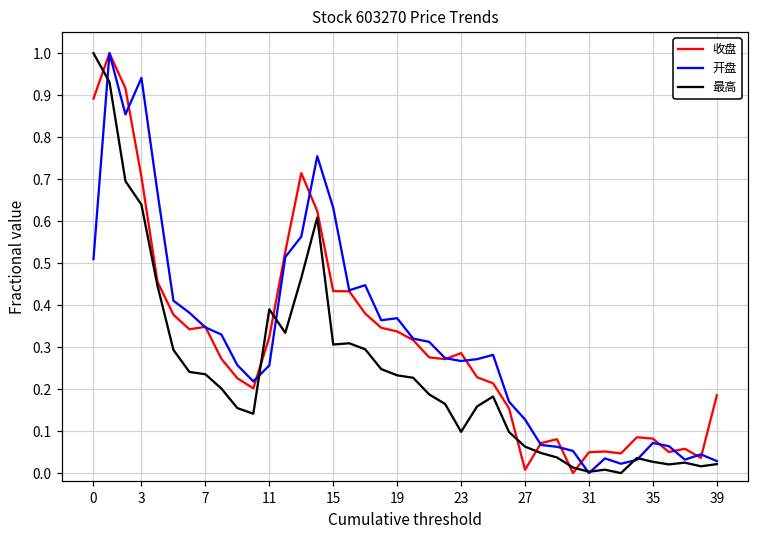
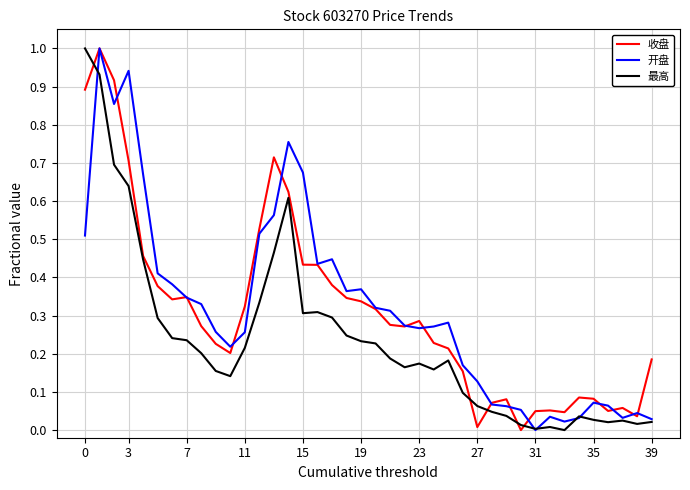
  {
    "收盘": {
      "0": 0.89,
      "3": 0.71,
      "11": 0.32,
      "15": 0.43,
      "19": 0.34,
      "23": 0.29,
      "27": 0.01,
      "31": 0.05,
      "35": 0.08,
      "39": 0.19
    },
    "开盘": {
      "0": 0.51,
      "3": 0.94,
      "11": 0.26,
-     "15": 0.63,
+     "15": 0.67,
      "19": 0.37,
      "23": 0.27,
      "27": 0.13,
      "35": 0.07,
      "39": 0.03
    },
    "最高": {
      "0": 1.00,
      "3": 0.64,
      "7": 0.24,
-     "11": 0.39,
+     "11": 0.22,
      "15": 0.31,
      "19": 0.23,
-     "23": 0.10,
+     "23": 0.17,
      "27": 0.06,
      "35": 0.03,
      "39": 0.02
    }
  }
